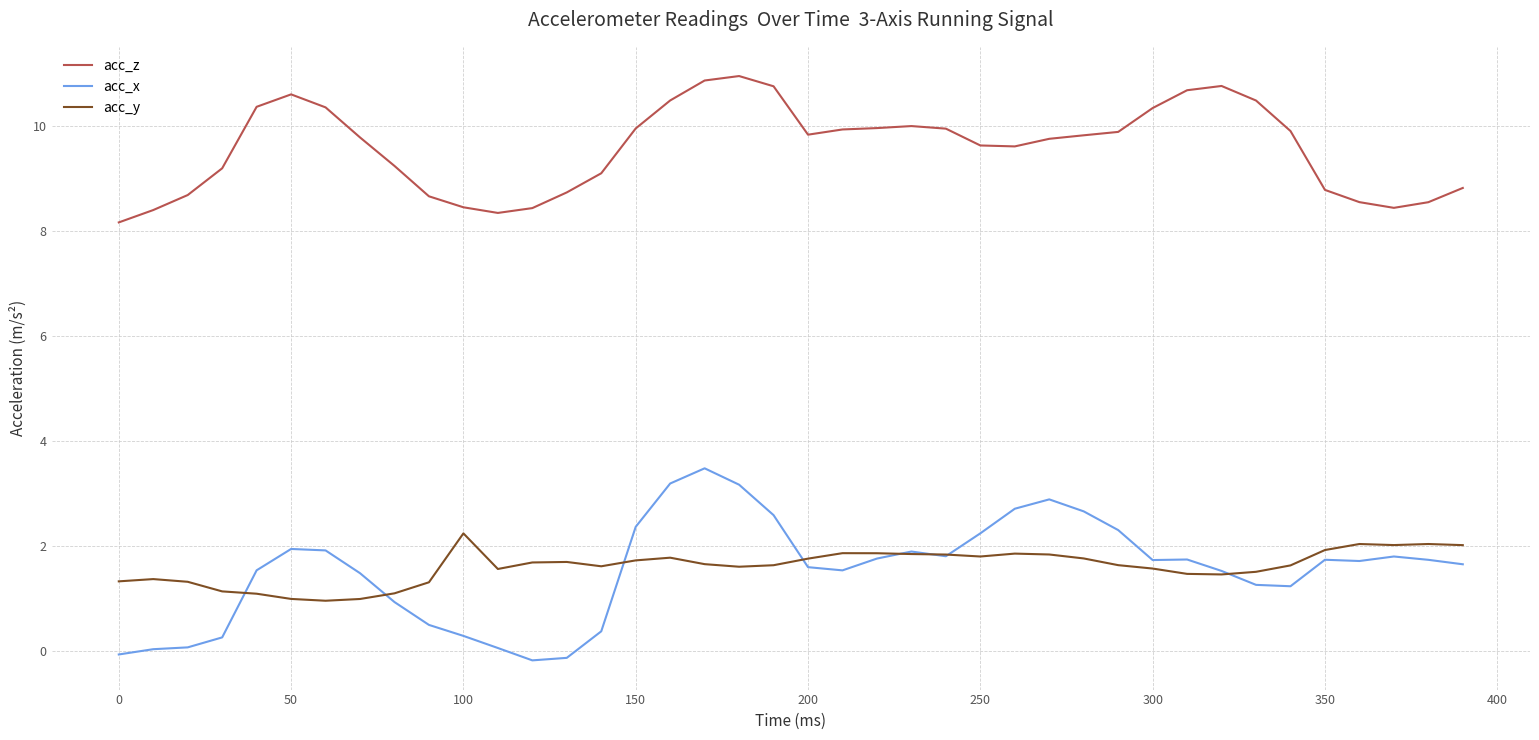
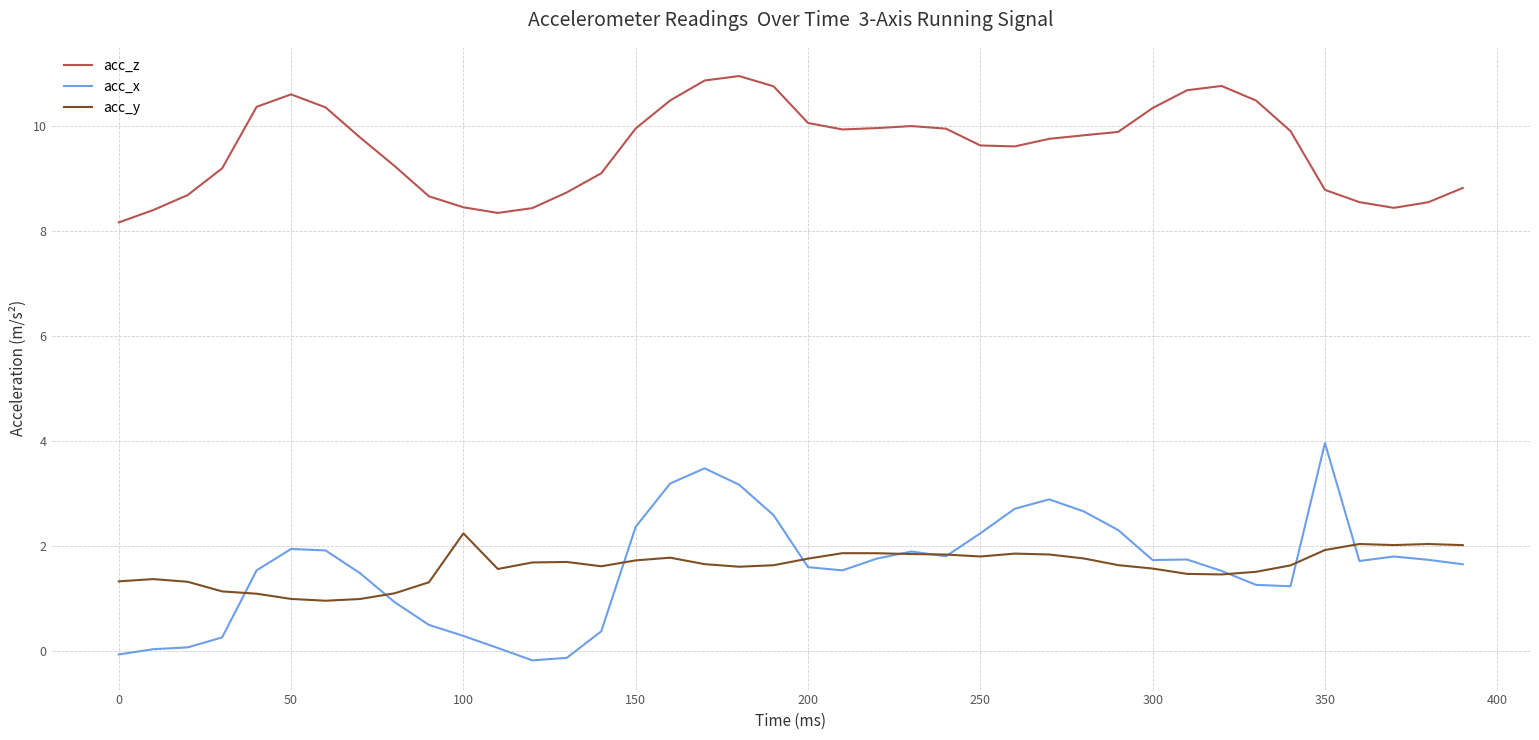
  {
    "acc_z": {
      "0": 8.2,
      "50": 10.6,
      "100": 8.5,
      "150": 10.0,
-     "200": 9.8,
+     "200": 10.1,
      "250": 9.6,
      "300": 10.4,
      "350": 8.8
    },
    "acc_x": {
      "0": -0.1,
      "50": 1.9,
      "100": 0.3,
      "150": 2.4,
      "200": 1.6,
      "250": 2.2,
      "300": 1.7,
-     "350": 1.7
+     "350": 4.0
    },
    "acc_y": {
      "0": 1.3,
      "50": 1.0,
      "100": 2.2,
      "150": 1.7,
      "200": 1.8,
      "250": 1.8,
      "300": 1.6,
      "350": 1.9
    }
  }
